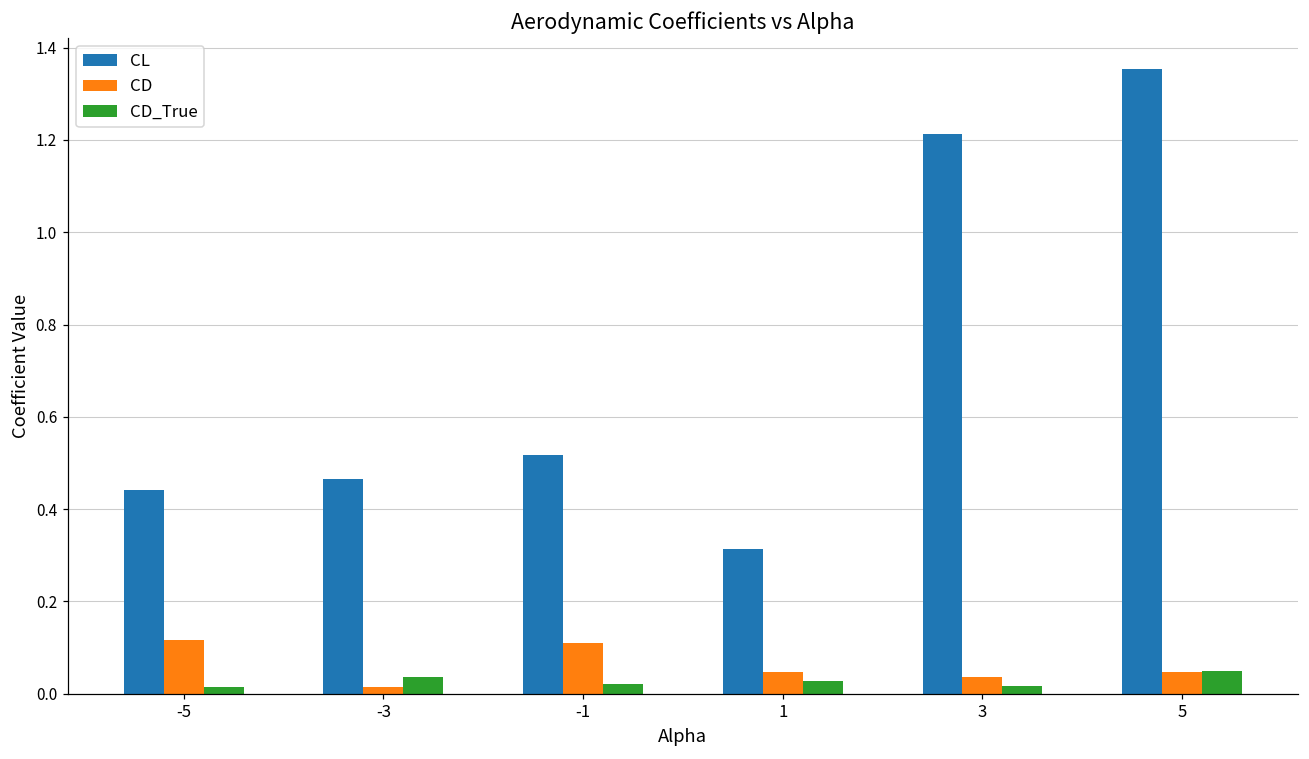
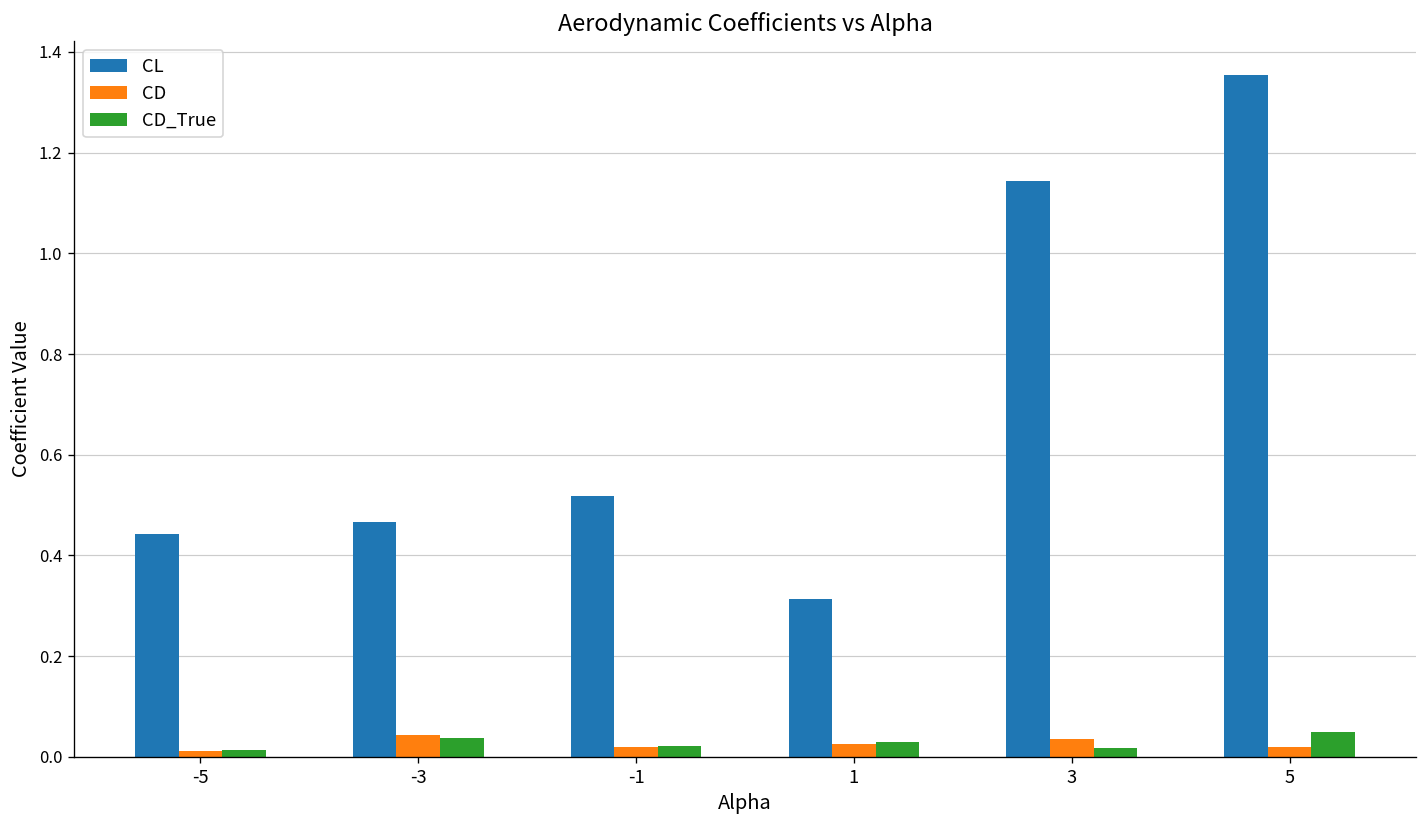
  {
    "CL": {
      "-5": 0.44,
      "-3": 0.47,
      "-1": 0.52,
      "1": 0.31,
-     "3": 1.21,
+     "3": 1.14,
      "5": 1.35
    },
    "CD": {
-     "-5": 0.12,
-     "-3": 0.01,
-     "-1": 0.11,
-     "1": 0.05,
+     "-5": 0.01,
+     "-3": 0.04,
+     "-1": 0.02,
+     "1": 0.03,
      "3": 0.04,
-     "5": 0.05
+     "5": 0.02
    },
    "CD_True": {
      "-5": 0.01,
      "-3": 0.04,
      "-1": 0.02,
      "1": 0.03,
      "3": 0.02,
      "5": 0.05
    }
  }
